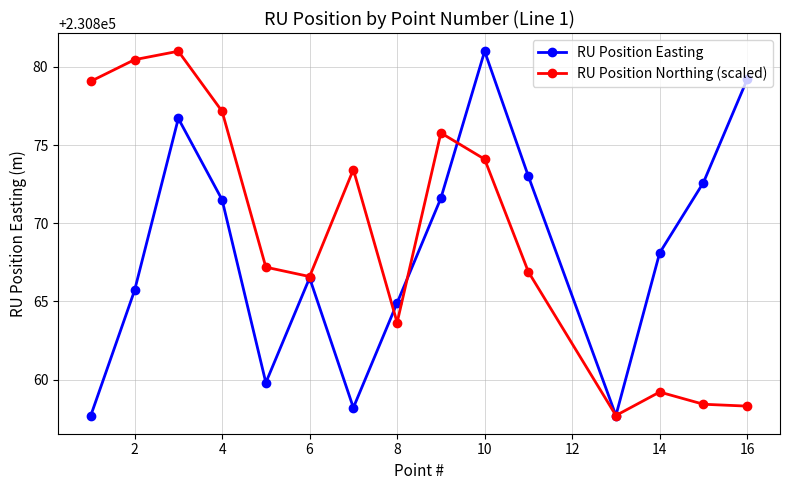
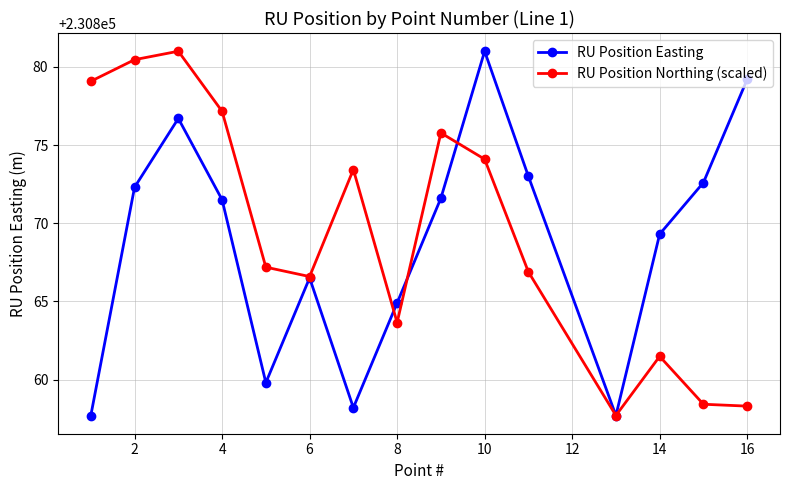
  {
    "RU Position Easting": {
-     "2": 230865.7,
+     "2": 230872.3,
      "4": 230871.5,
      "8": 230864.9,
      "10": 230881.0,
-     "14": 230868.1
+     "14": 230869.3
    },
    "RU Position Northing (scaled)": {
      "2": 230880.5,
      "4": 230877.2,
      "8": 230863.6,
      "10": 230874.1,
-     "14": 230859.2,
+     "14": 230861.5,
      "16": 230858.3
    }
  }
